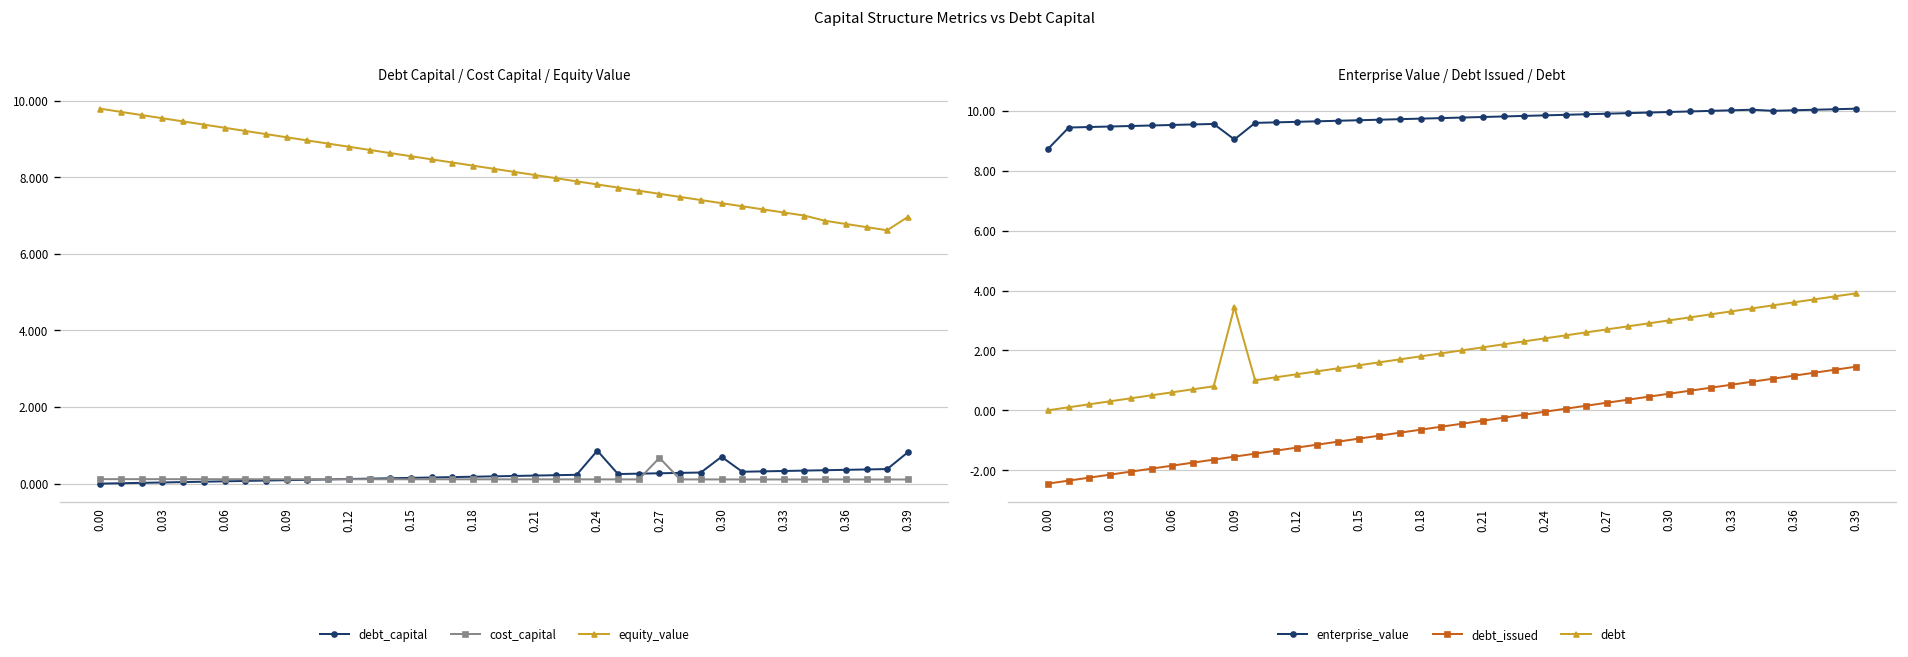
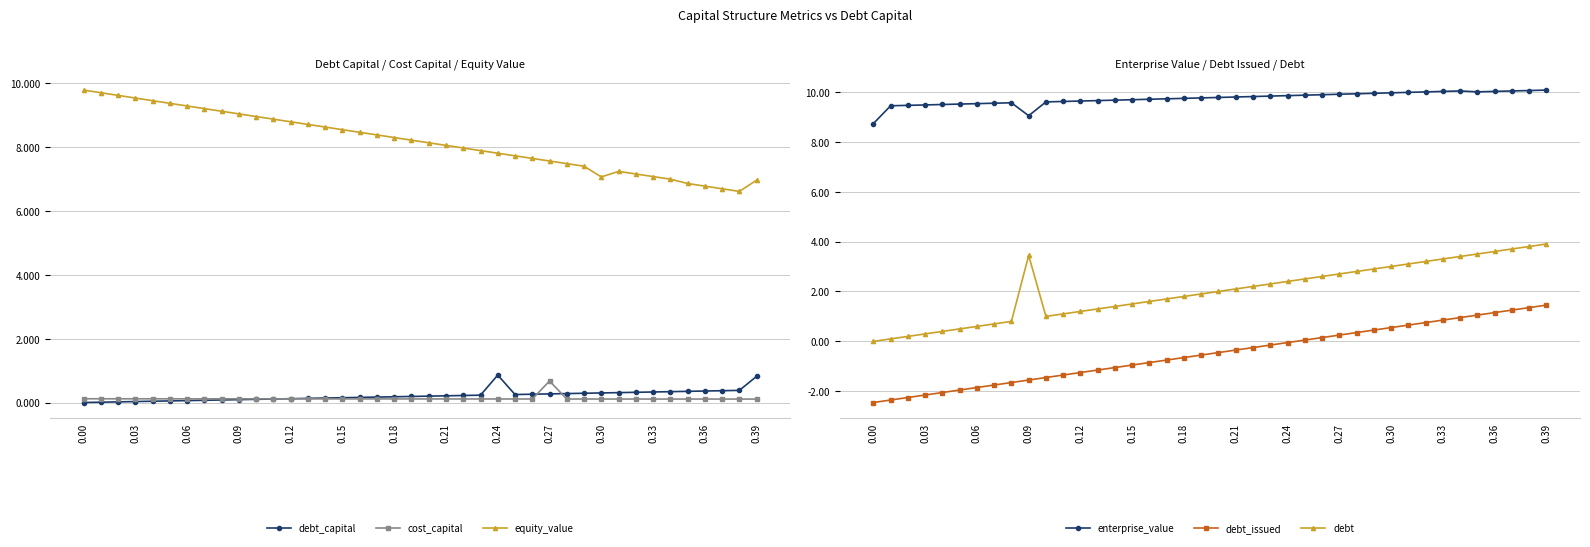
  {
    "Debt Capital / Cost Capital / Equity Value": {
      "debt_capital": {
        "0.00": 0.0,
        "0.03": 0.0,
        "0.21": 0.2,
        "0.24": 0.9,
        "0.27": 0.3,
-       "0.30": 0.7,
+       "0.30": 0.3,
        "0.33": 0.3,
        "0.36": 0.4,
        "0.39": 0.8
      },
      "cost_capital": {
        "0.00": 0.1,
        "0.03": 0.1,
        "0.21": 0.1,
        "0.24": 0.1,
        "0.27": 0.7,
        "0.30": 0.1,
        "0.33": 0.1,
        "0.36": 0.1,
        "0.39": 0.1
      },
      "equity_value": {
        "0.00": 9.8,
        "0.03": 9.5,
        "0.06": 9.3,
        "0.09": 9.0,
        "0.12": 8.8,
        "0.15": 8.6,
        "0.18": 8.3,
        "0.21": 8.1,
        "0.24": 7.8,
        "0.27": 7.6,
-       "0.30": 7.3,
+       "0.30": 7.1,
        "0.33": 7.1,
        "0.36": 6.8,
        "0.39": 7.0
      }
    },
    "Enterprise Value / Debt Issued / Debt": {
      "enterprise_value": {
        "0.00": 8.7,
        "0.03": 9.5,
        "0.06": 9.5,
        "0.09": 9.0,
        "0.12": 9.6,
        "0.15": 9.7,
        "0.18": 9.7,
        "0.21": 9.8,
        "0.24": 9.9,
        "0.27": 9.9,
        "0.30": 10.0,
        "0.33": 10.0,
        "0.36": 10.0,
        "0.39": 10.1
      },
      "debt_issued": {
        "0.00": -2.5,
        "0.03": -2.1,
        "0.06": -1.8,
        "0.09": -1.5,
        "0.12": -1.2,
        "0.15": -0.9,
        "0.18": -0.6,
        "0.21": -0.3,
        "0.24": 0.0,
        "0.27": 0.3,
        "0.30": 0.6,
        "0.33": 0.9,
        "0.36": 1.2,
        "0.39": 1.5
      },
      "debt": {
        "0.00": 0.0,
        "0.03": 0.3,
        "0.06": 0.6,
        "0.09": 3.4,
        "0.12": 1.2,
        "0.15": 1.5,
        "0.18": 1.8,
        "0.21": 2.1,
        "0.24": 2.4,
        "0.27": 2.7,
        "0.30": 3.0,
        "0.33": 3.3,
        "0.36": 3.6,
        "0.39": 3.9
      }
    }
  }
